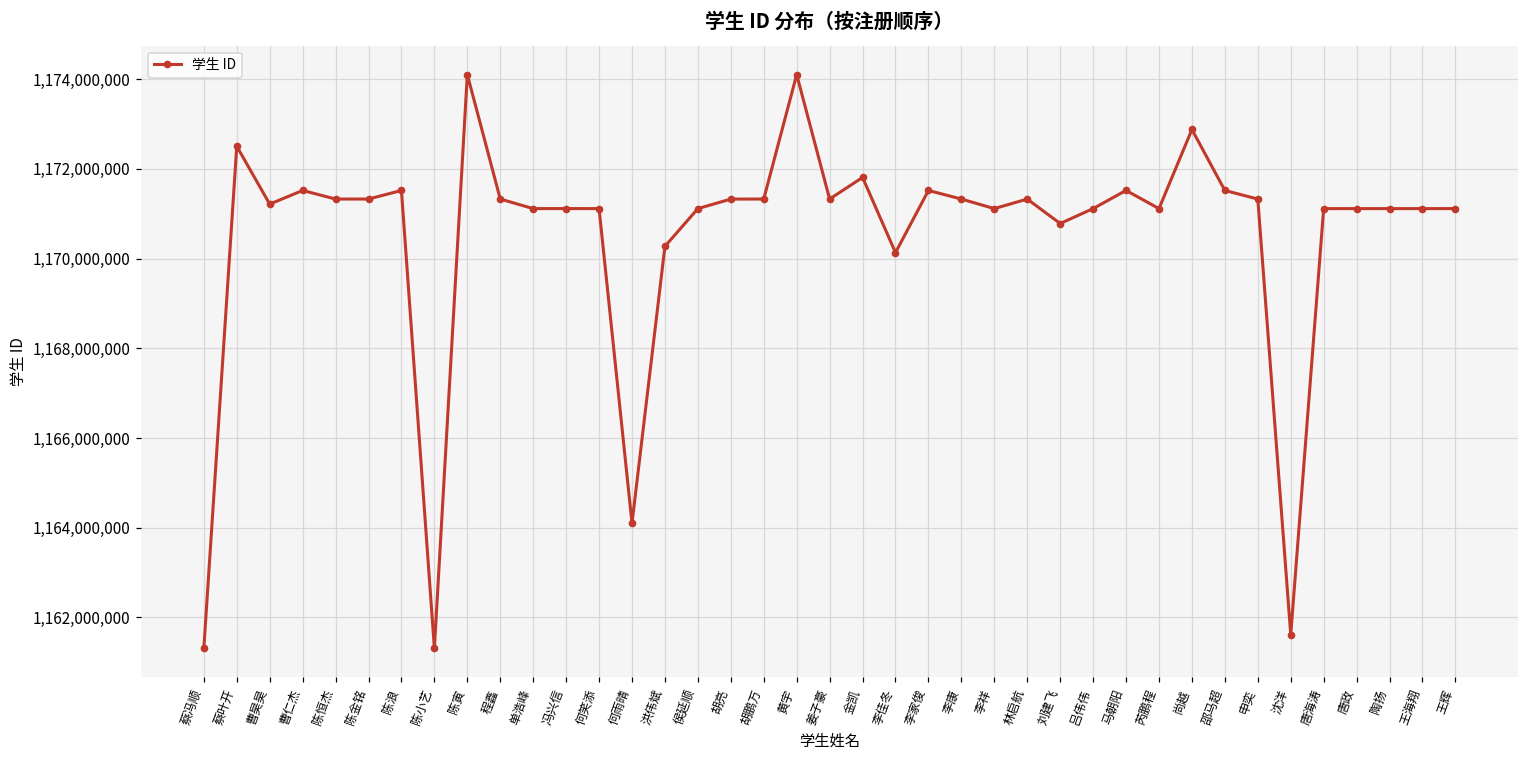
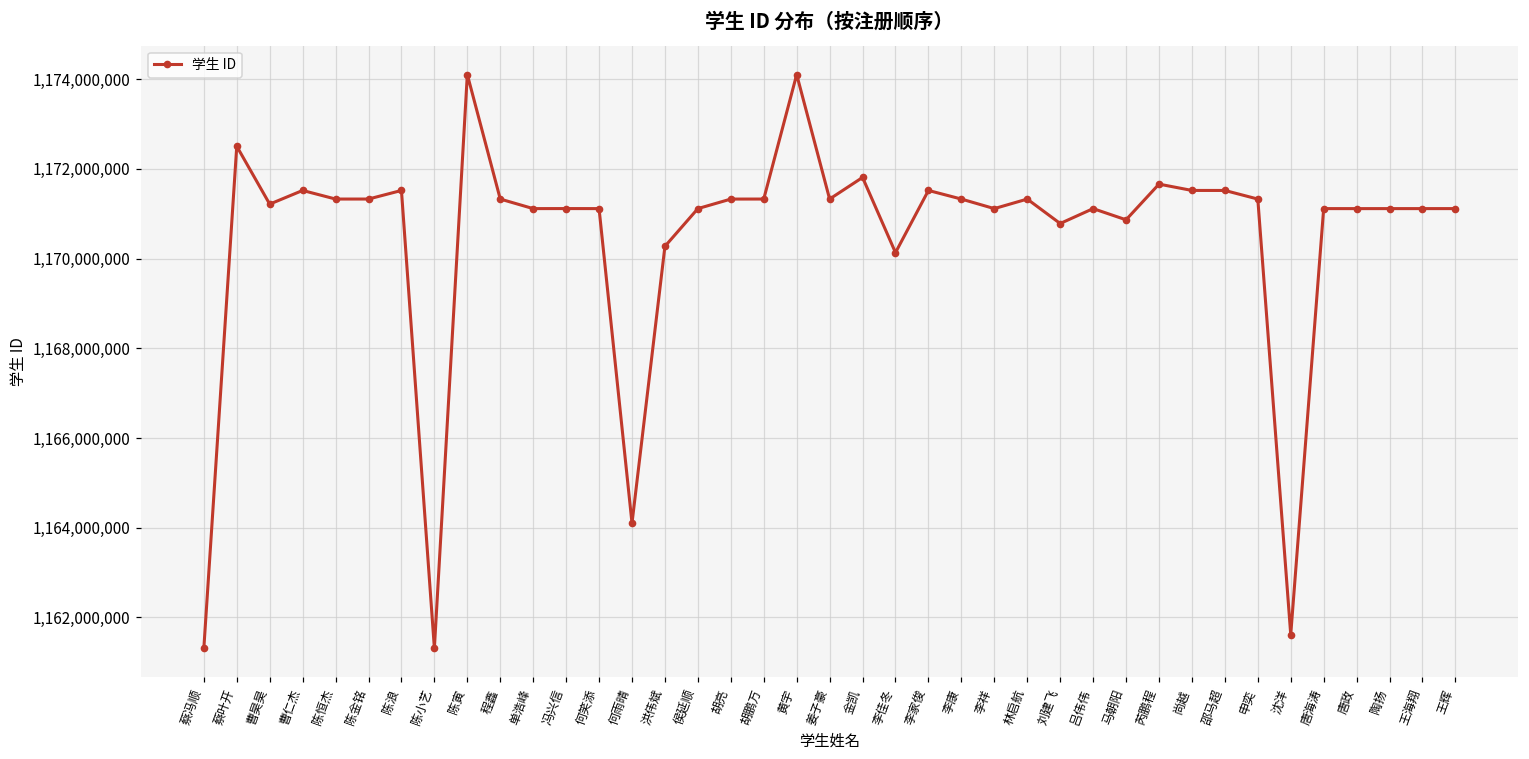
  {
    "蔡冯顺": "1,161,300,000",
    "蔡叶开": "1,172,500,000",
    "曹昊昊": "1,171,200,000",
    "曹仁杰": "1,171,500,000",
    "陈恒杰": "1,171,300,000",
    "陈金铭": "1,171,300,000",
    "陈浪": "1,171,500,000",
    "陈小艺": "1,161,300,000",
    "陈寅": "1,174,100,000",
    "程鑫": "1,171,300,000",
    "单浩峰": "1,171,100,000",
    "冯兴信": "1,171,100,000",
    "何笑添": "1,171,100,000",
    "何雨晴": "1,164,100,000",
    "洪伟斌": "1,170,300,000",
    "侯延顺": "1,171,100,000",
    "胡亮": "1,171,300,000",
    "胡鹏万": "1,171,300,000",
    "黄宇": "1,174,100,000",
    "姜子豪": "1,171,300,000",
    "金凯": "1,171,800,000",
    "李佳冬": "1,170,100,000",
    "李家俊": "1,171,500,000",
    "李康": "1,171,300,000",
    "李祥": "1,171,100,000",
    "林启航": "1,171,300,000",
    "刘建飞": "1,170,800,000",
    "吕伟伟": "1,171,100,000",
-   "马朝阳": "1,171,500,000",
-   "芮鹏程": "1,171,100,000",
-   "尚越": "1,172,900,000",
+   "马朝阳": "1,170,900,000",
+   "芮鹏程": "1,171,700,000",
+   "尚越": "1,171,500,000",
    "邵马超": "1,171,500,000",
    "申奕": "1,171,300,000",
    "沈洋": "1,161,600,000",
    "唐海涛": "1,171,100,000",
    "唐政": "1,171,100,000",
    "陶扬": "1,171,100,000",
    "王海翔": "1,171,100,000",
    "王辉": "1,171,100,000"
  }
